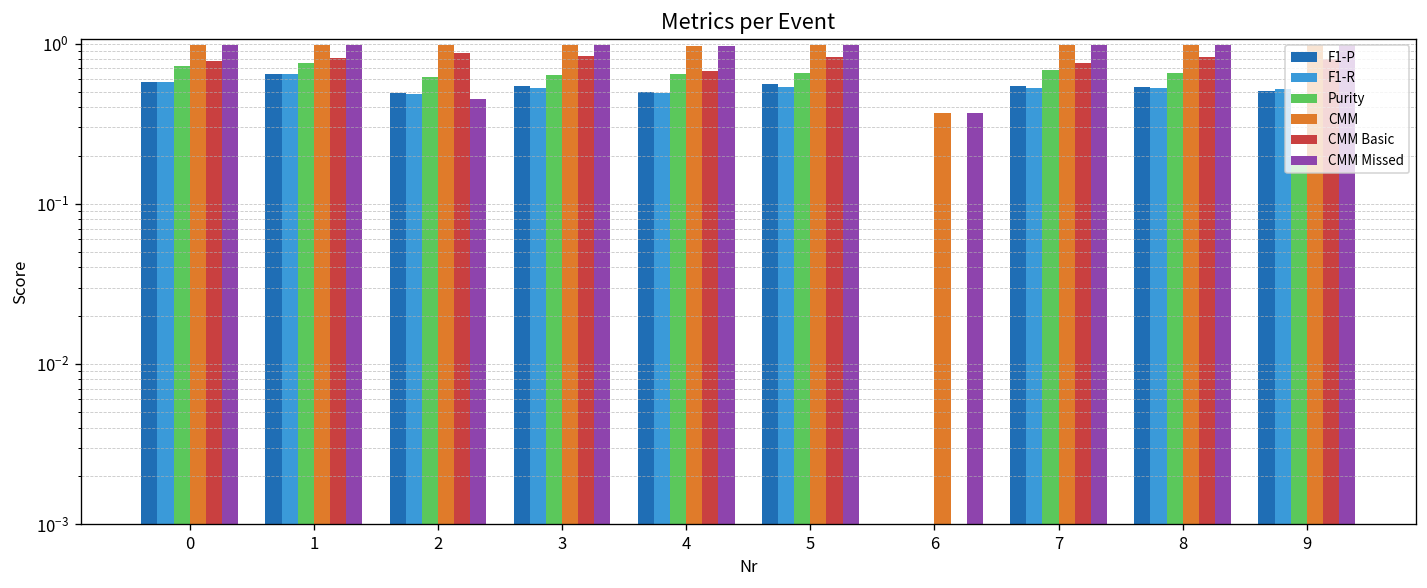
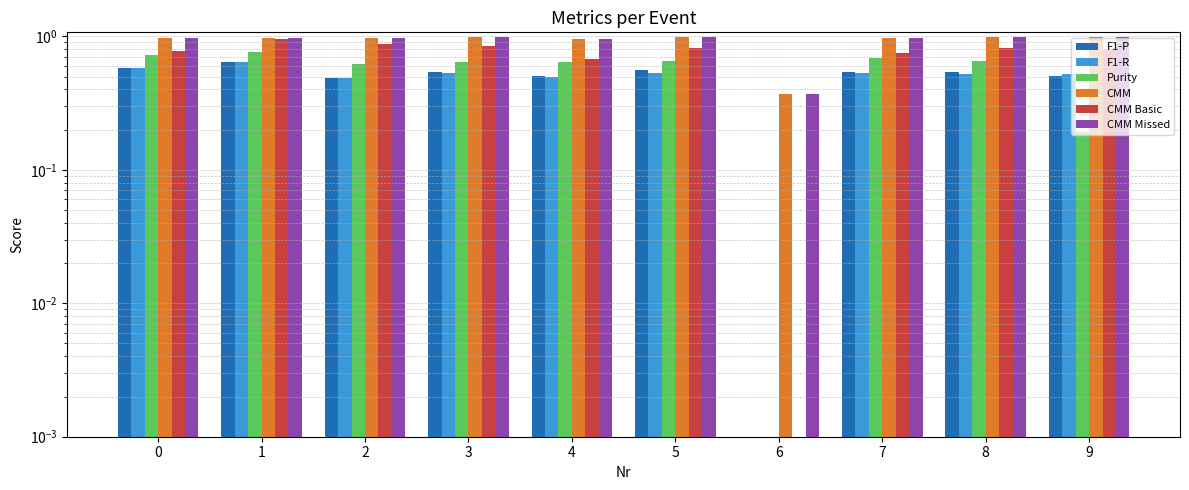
  {
    "F1-P": {
      "0": 0.58,
      "1": 0.6,
      "2": 0.49,
      "3": 0.54,
      "4": 0.50,
      "5": 0.56,
      "7": 0.54,
      "8": 0.54,
      "9": 0.50
    },
    "F1-R": {
      "0": 0.58,
      "1": 0.6,
      "2": 0.48,
      "3": 0.53,
      "4": 0.49,
      "5": 0.54,
      "7": 0.53,
      "8": 0.53,
      "9": 0.52
    },
    "Purity": {
      "0": 0.7,
      "1": 0.8,
      "2": 0.6,
      "3": 0.6,
      "4": 0.6,
      "5": 0.7,
      "7": 0.7,
      "8": 0.7
    },
    "CMM": {
      "0": 1.0,
      "1": 1.0,
      "2": 1.0,
      "3": 1.0,
      "4": 1.0,
      "5": 1.0,
      "6": 0.37,
      "7": 1.0,
      "8": 1.0,
      "9": 1.0
    },
    "CMM Basic": {
      "0": 0.8,
-     "1": 0.8,
+     "1": 0.9,
      "2": 0.9,
      "3": 0.8,
      "4": 0.7,
      "5": 0.8,
      "7": 0.8,
      "8": 0.8
    },
    "CMM Missed": {
      "0": 1.0,
      "1": 1.0,
-     "2": 0.45,
+     "2": 1.0,
      "3": 1.0,
      "4": 1.0,
      "5": 1.0,
      "6": 0.37,
      "7": 1.0,
      "8": 1.0,
      "9": 1.0
    }
  }
